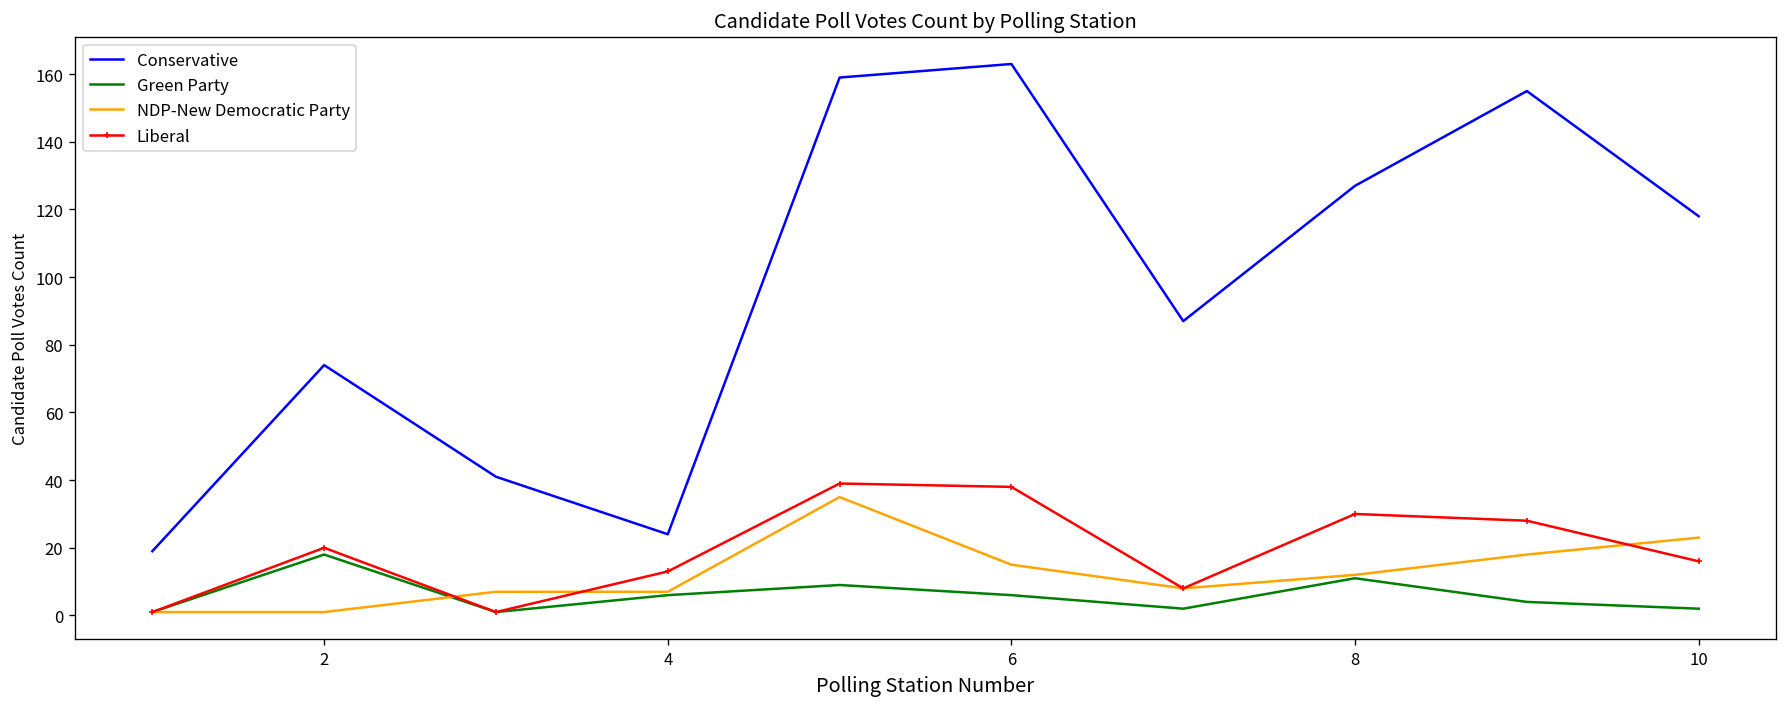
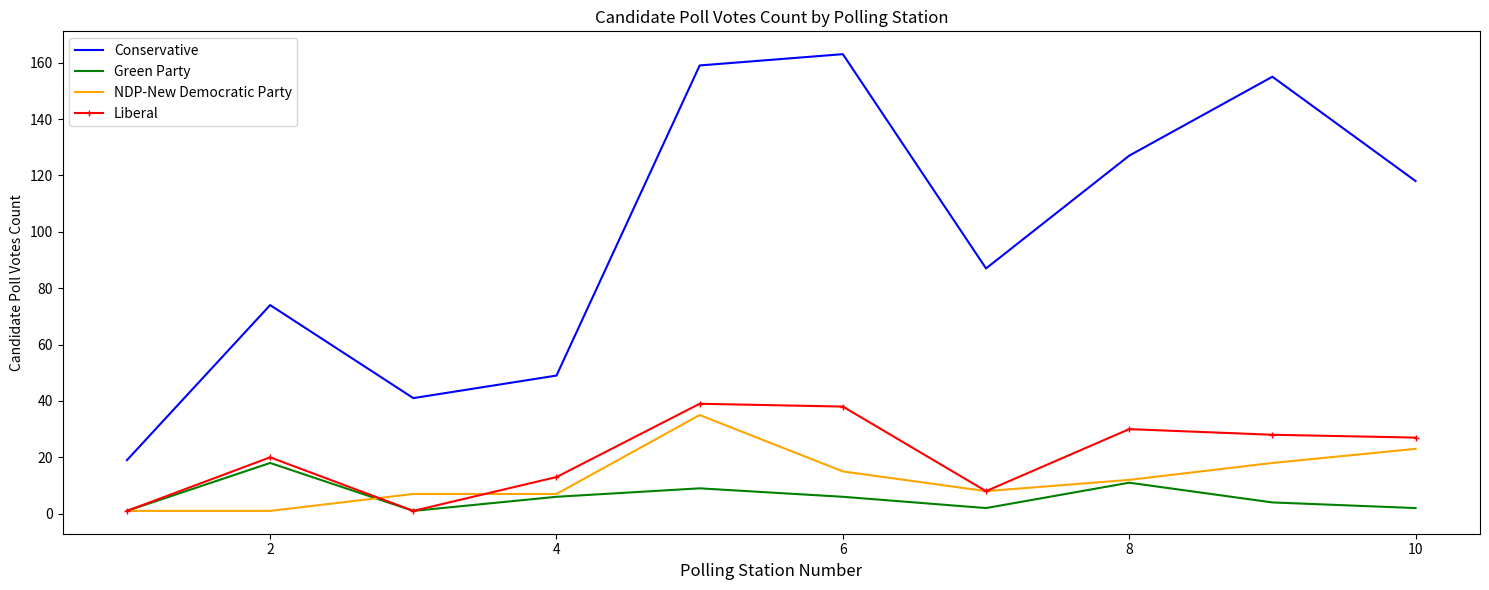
  {
    "Conservative": {
      "2": 74,
-     "4": 24,
+     "4": 49,
      "6": 163,
      "8": 127,
      "10": 118
    },
    "Green Party": {
      "2": 18,
      "4": 6,
      "6": 6,
      "8": 11,
      "10": 2
    },
    "NDP-New Democratic Party": {
      "2": 1,
      "4": 7,
      "6": 15,
      "8": 12,
      "10": 23
    },
    "Liberal": {
      "2": 20,
      "4": 13,
      "6": 38,
      "8": 30,
-     "10": 16
+     "10": 27
    }
  }
